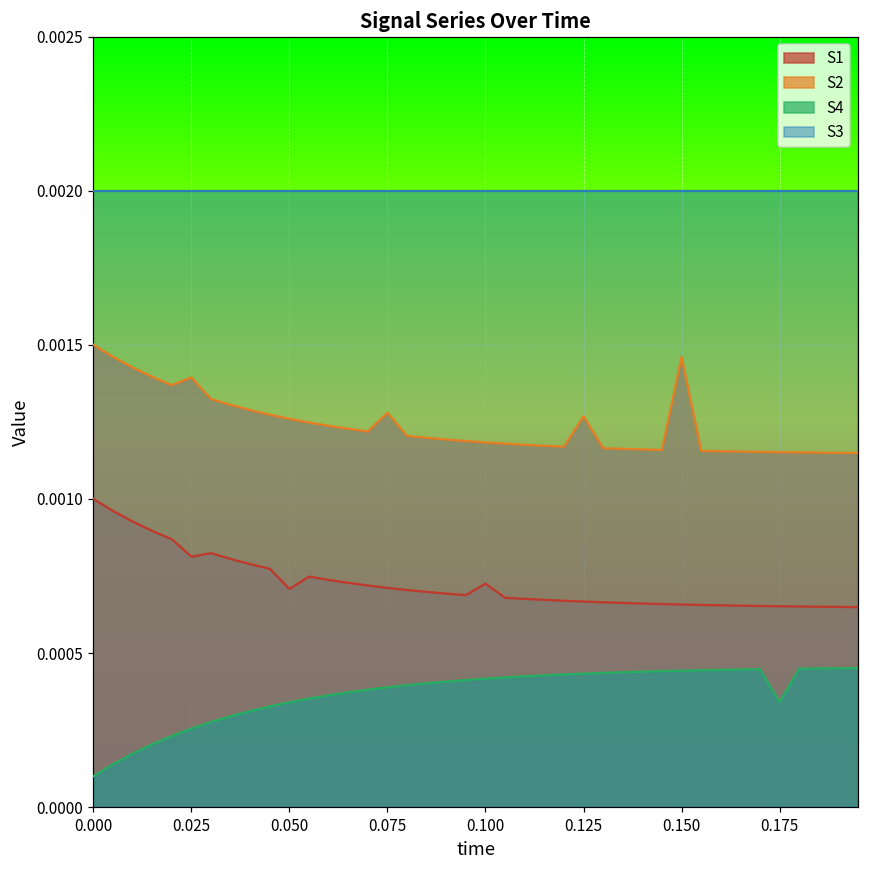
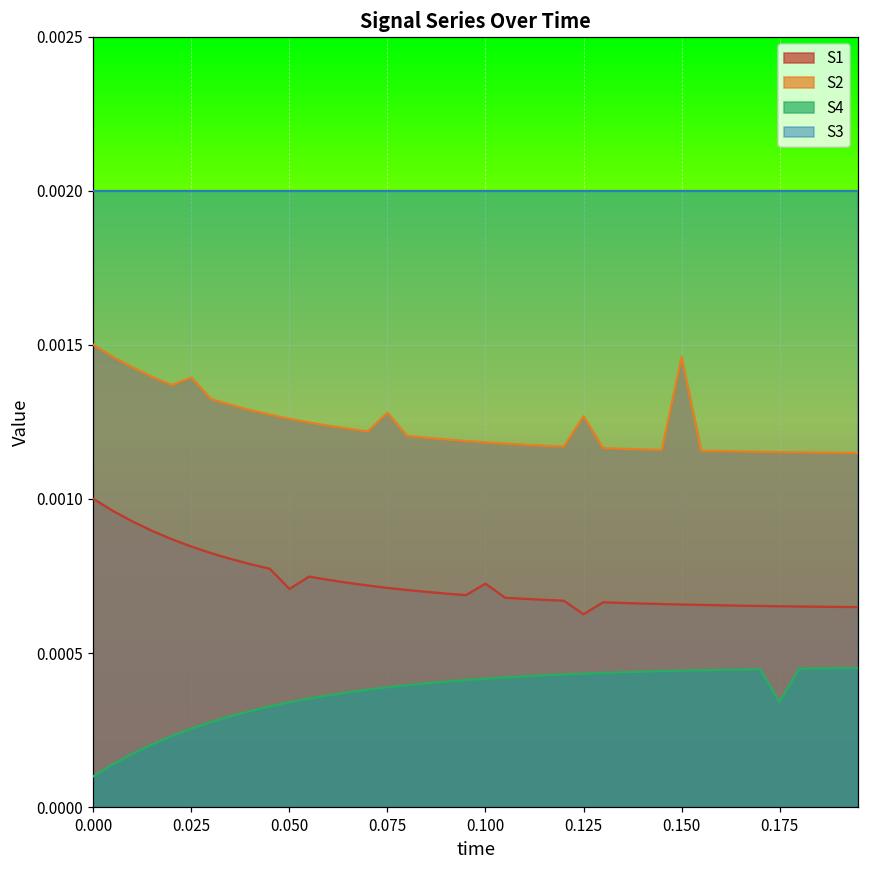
  {
    "S1": {
      "0.000": 0.00100,
-     "0.025": 0.00081,
+     "0.025": 0.00085,
      "0.050": 0.00071,
      "0.075": 0.00071,
      "0.100": 0.00073,
-     "0.125": 0.00067,
+     "0.125": 0.00063,
      "0.150": 0.00066,
      "0.175": 0.00065
    },
    "S2": {
      "0.000": 0.00150,
      "0.025": 0.00139,
      "0.050": 0.00126,
      "0.075": 0.00128,
      "0.100": 0.00118,
      "0.125": 0.00127,
      "0.150": 0.00146,
      "0.175": 0.00115
    },
    "S4": {
      "0.000": 0.00010,
      "0.025": 0.00025,
      "0.050": 0.00034,
      "0.075": 0.00039,
      "0.100": 0.00042,
      "0.125": 0.00043,
      "0.150": 0.00044,
      "0.175": 0.00034
    },
    "S3": {
      "0.000": 0.00200,
      "0.025": 0.00200,
      "0.050": 0.00200,
      "0.075": 0.00200,
      "0.100": 0.00200,
      "0.125": 0.00200,
      "0.150": 0.00200,
      "0.175": 0.00200
    }
  }
